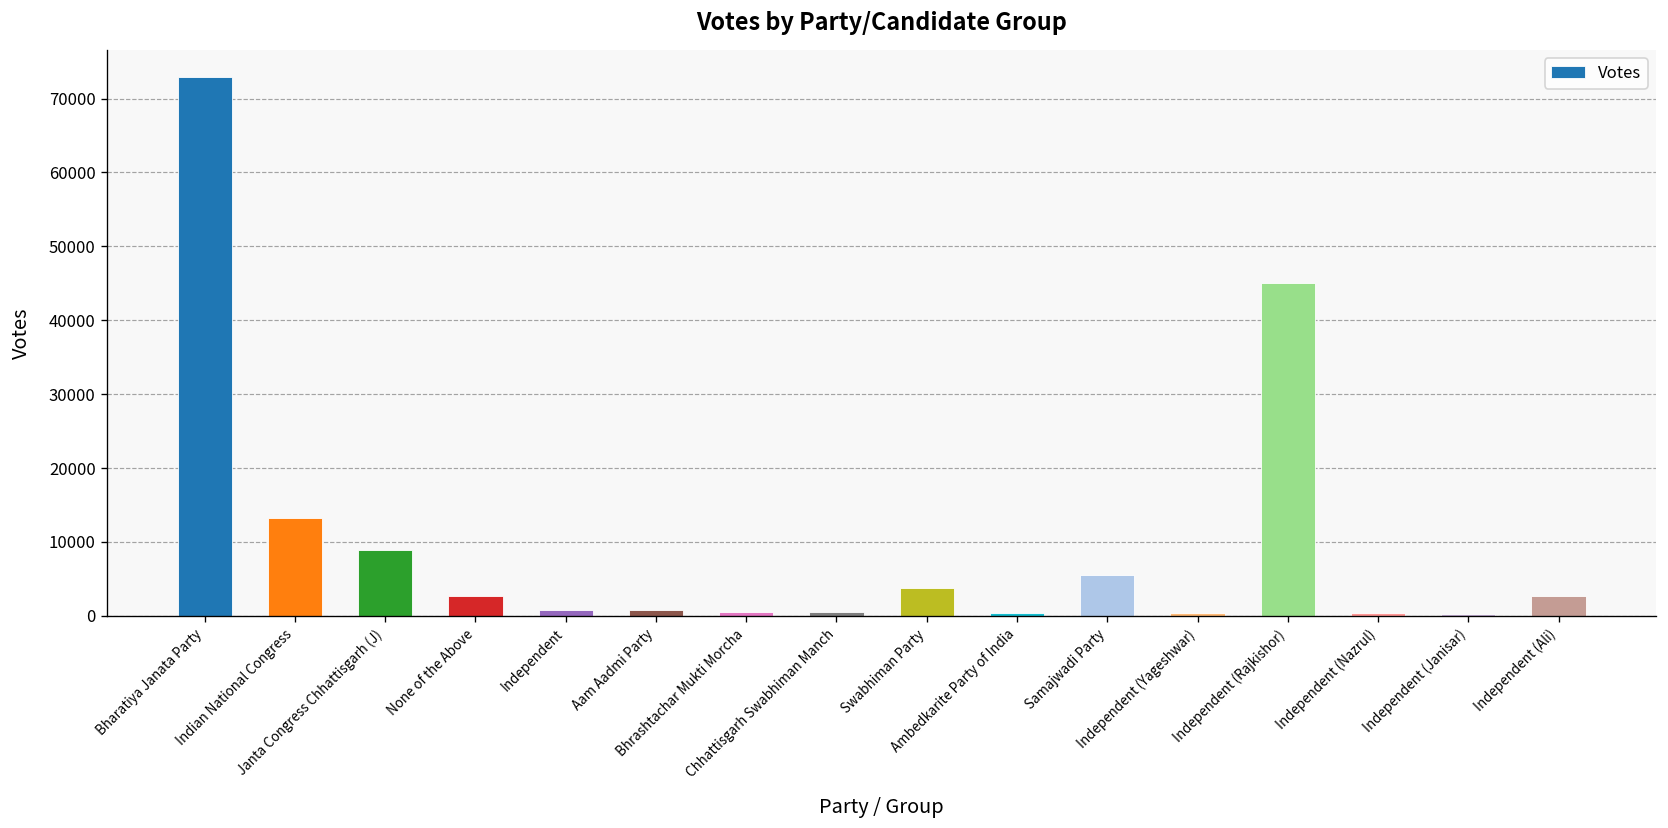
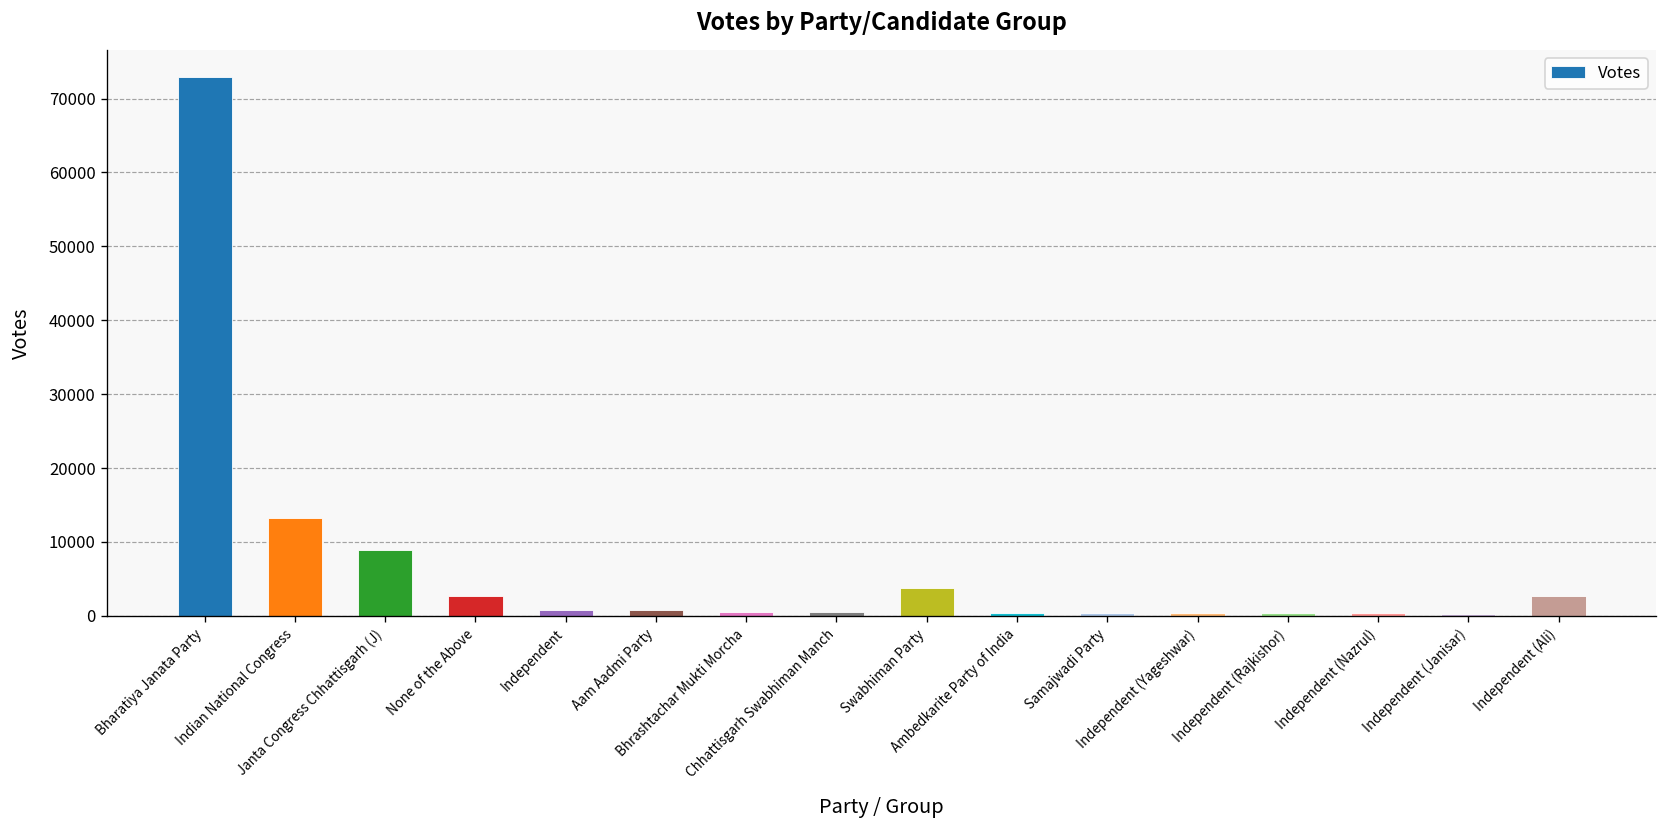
  {
    "Bharatiya Janata Party": 73000,
    "Indian National Congress": 13000,
    "Janta Congress Chhattisgarh (J)": 9000,
    "None of the Above": 3000,
    "Independent": 1000,
    "Aam Aadmi Party": 1000,
    "Bhrashtachar Mukti Morcha": 1000,
    "Chhattisgarh Swabhiman Manch": 0,
    "Swabhiman Party": 4000,
    "Ambedkarite Party of India": 0,
-   "Samajwadi Party": 6000,
-   "Independent (Rajkishor)": 45000,
+   "Samajwadi Party": 0,
+   "Independent (Rajkishor)": 0,
    "Independent (Ali)": 3000
  }
